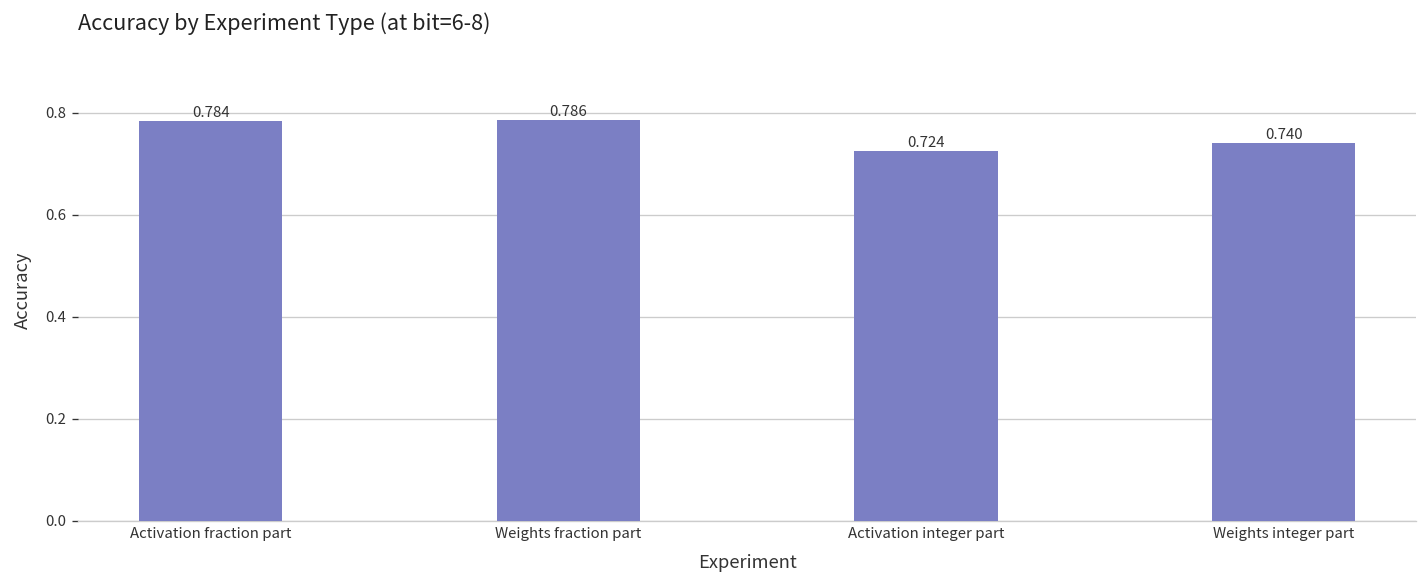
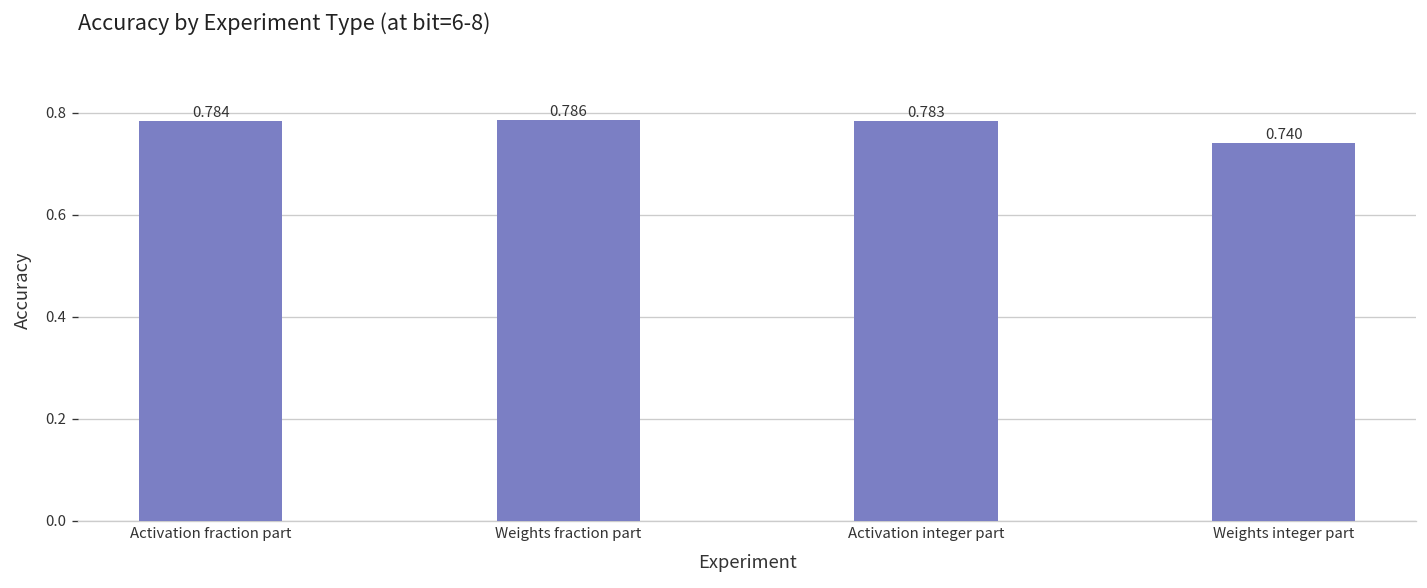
  {
    "Activation fraction part": 0.784,
    "Weights fraction part": 0.786,
-   "Activation integer part": 0.724,
+   "Activation integer part": 0.783,
    "Weights integer part": 0.740
  }
